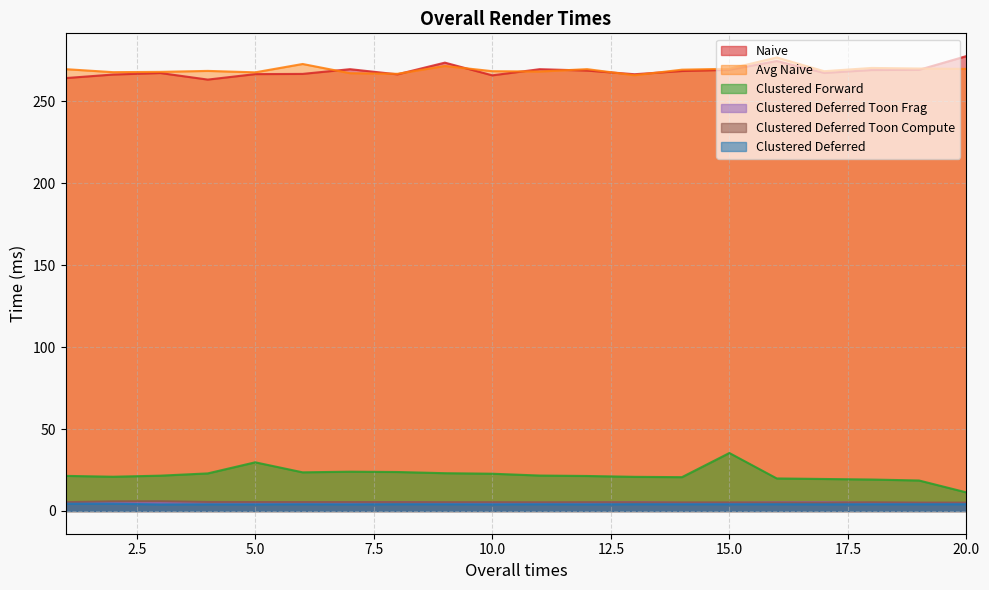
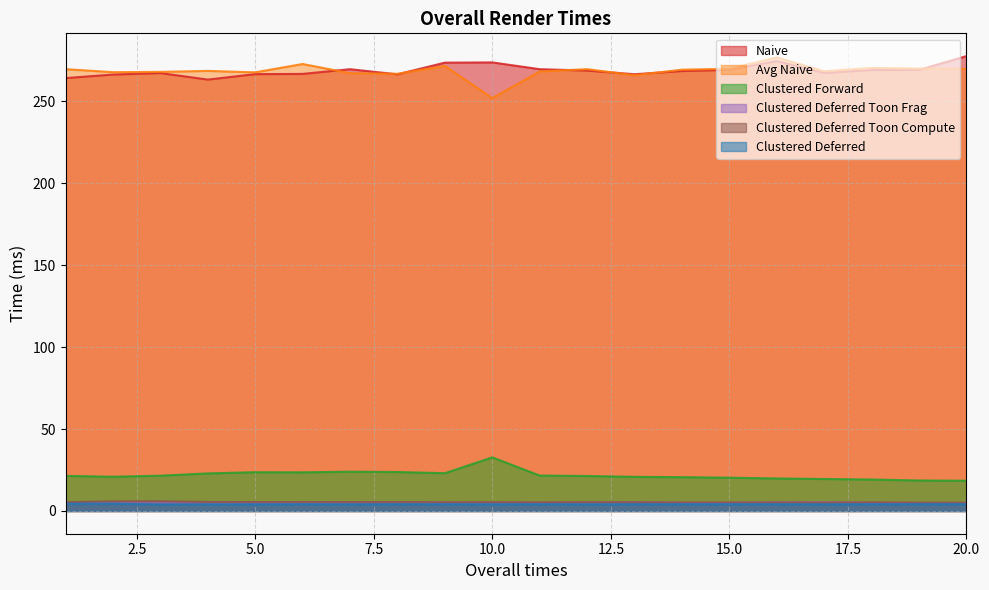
  {
    "Naive": {
-     "10.0": 266,
+     "10.0": 274,
      "20.0": 278
    },
    "Avg Naive": {
-     "10.0": 268,
+     "10.0": 252,
      "20.0": 270
    },
    "Clustered Forward": {
-     "5.0": 30,
-     "10.0": 23,
-     "15.0": 35,
-     "20.0": 11
+     "5.0": 24,
+     "10.0": 33,
+     "15.0": 20,
+     "20.0": 18
    }
  }
